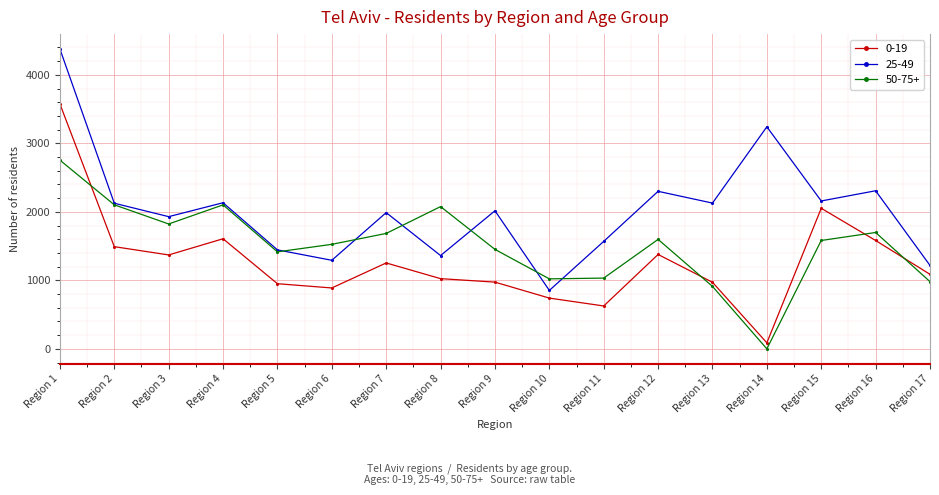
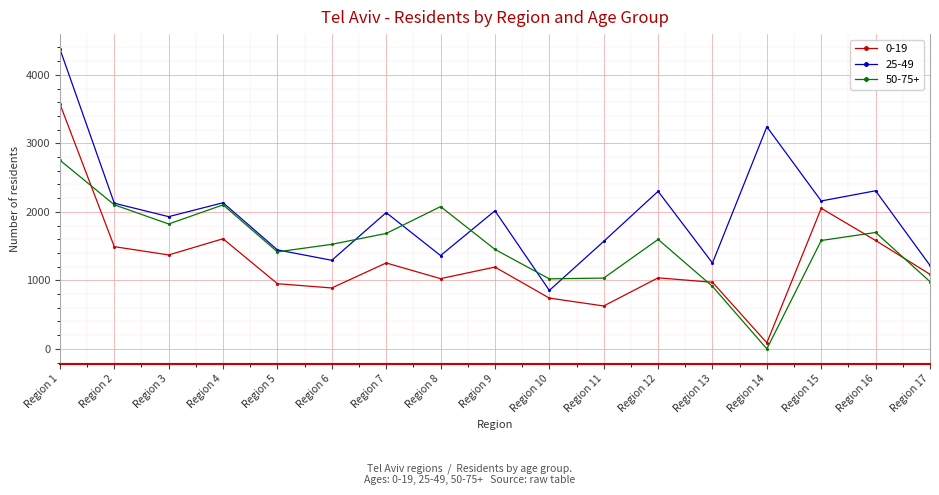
  {
    "0-19": {
      "Region 1": 3600,
      "Region 2": 1500,
      "Region 3": 1400,
      "Region 4": 1600,
      "Region 5": 1000,
      "Region 6": 900,
      "Region 7": 1300,
      "Region 8": 1000,
-     "Region 9": 1000,
+     "Region 9": 1200,
      "Region 10": 700,
      "Region 11": 600,
-     "Region 12": 1400,
+     "Region 12": 1000,
      "Region 13": 1000,
      "Region 14": 100,
      "Region 15": 2100,
      "Region 16": 1600,
      "Region 17": 1100
    },
    "25-49": {
      "Region 1": 4400,
      "Region 3": 1900,
      "Region 6": 1300,
      "Region 7": 2000,
      "Region 8": 1400,
      "Region 9": 2000,
      "Region 10": 900,
      "Region 11": 1600,
      "Region 12": 2300,
-     "Region 13": 2100,
+     "Region 13": 1300,
      "Region 14": 3200,
      "Region 15": 2200,
      "Region 16": 2300,
      "Region 17": 1200
    },
    "50-75+": {
      "Region 1": 2800,
      "Region 3": 1800,
      "Region 6": 1500,
      "Region 7": 1700,
      "Region 8": 2100,
      "Region 9": 1500,
      "Region 10": 1000,
      "Region 11": 1000,
      "Region 12": 1600,
      "Region 13": 900,
      "Region 14": 0,
      "Region 15": 1600,
      "Region 16": 1700,
      "Region 17": 1000
    }
  }
